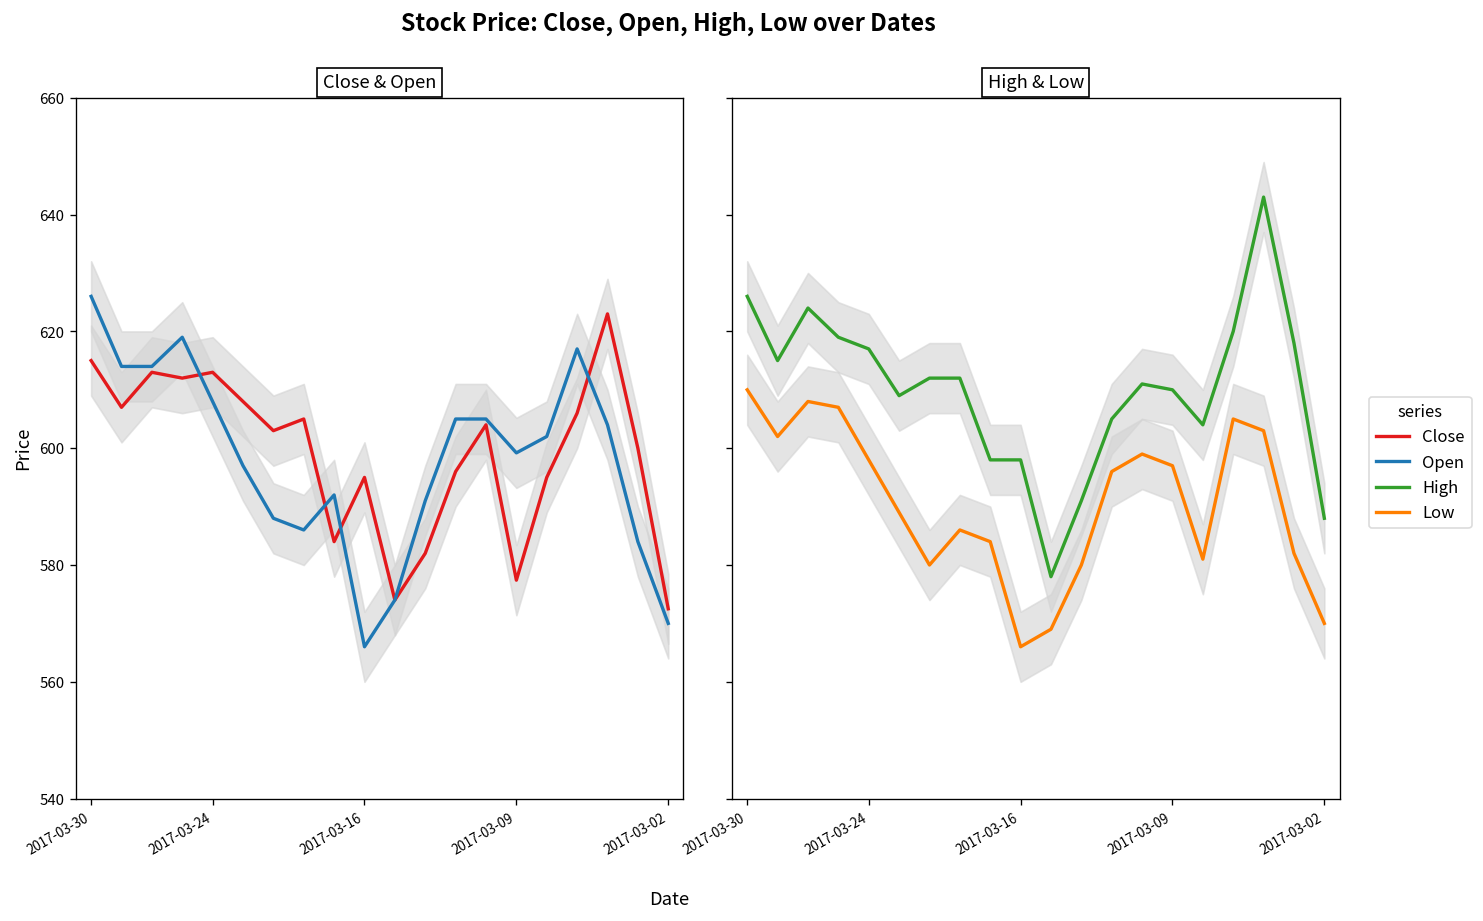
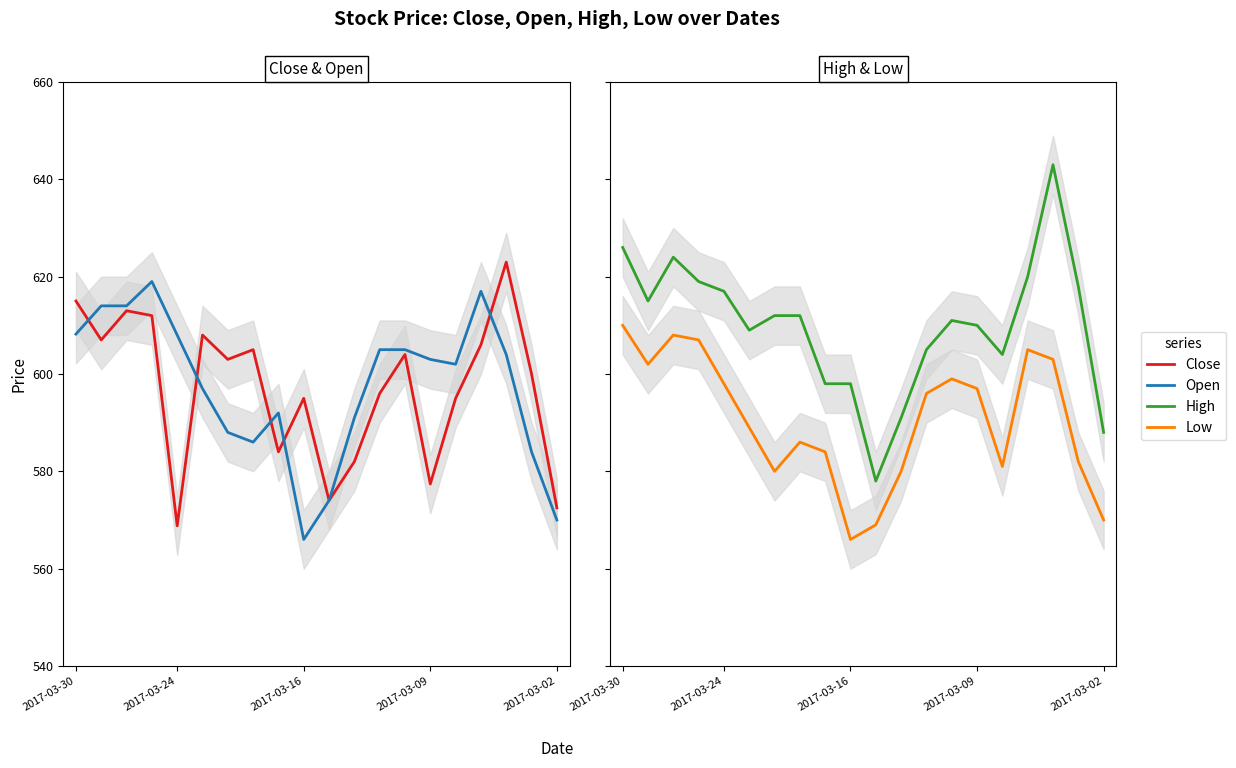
  {
    "Close & Open": {
      "Close": {
        "2017-03-30": 615,
-       "2017-03-24": 613,
+       "2017-03-24": 569,
        "2017-03-16": 595,
        "2017-03-09": 577,
        "2017-03-02": 573
      },
      "Open": {
-       "2017-03-30": 626,
+       "2017-03-30": 608,
        "2017-03-24": 608,
        "2017-03-16": 566,
-       "2017-03-09": 599,
+       "2017-03-09": 603,
        "2017-03-02": 570
      }
    }
  }
